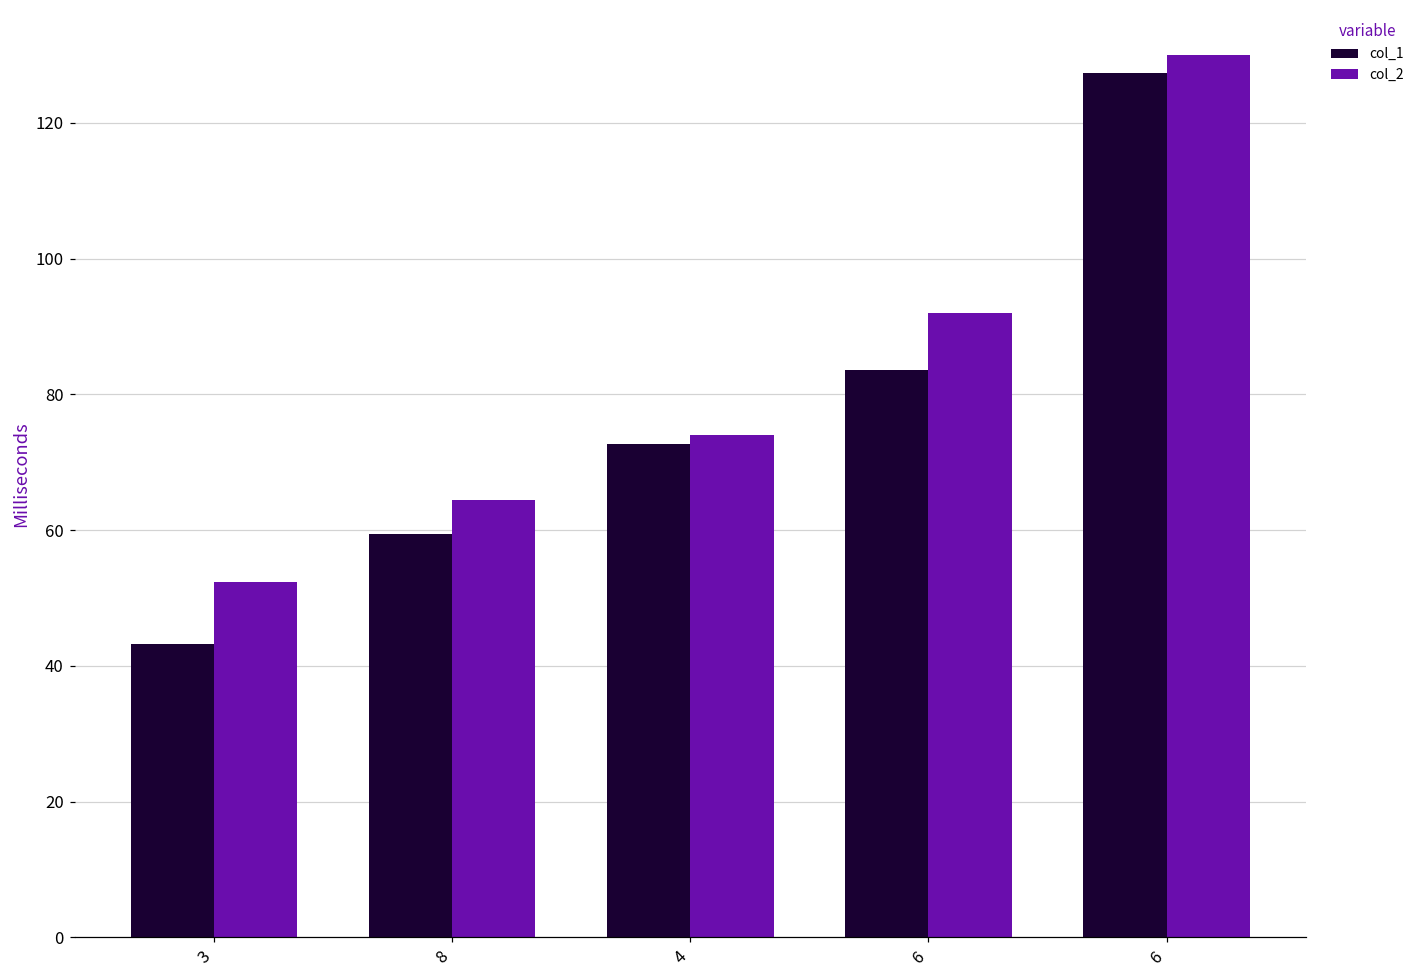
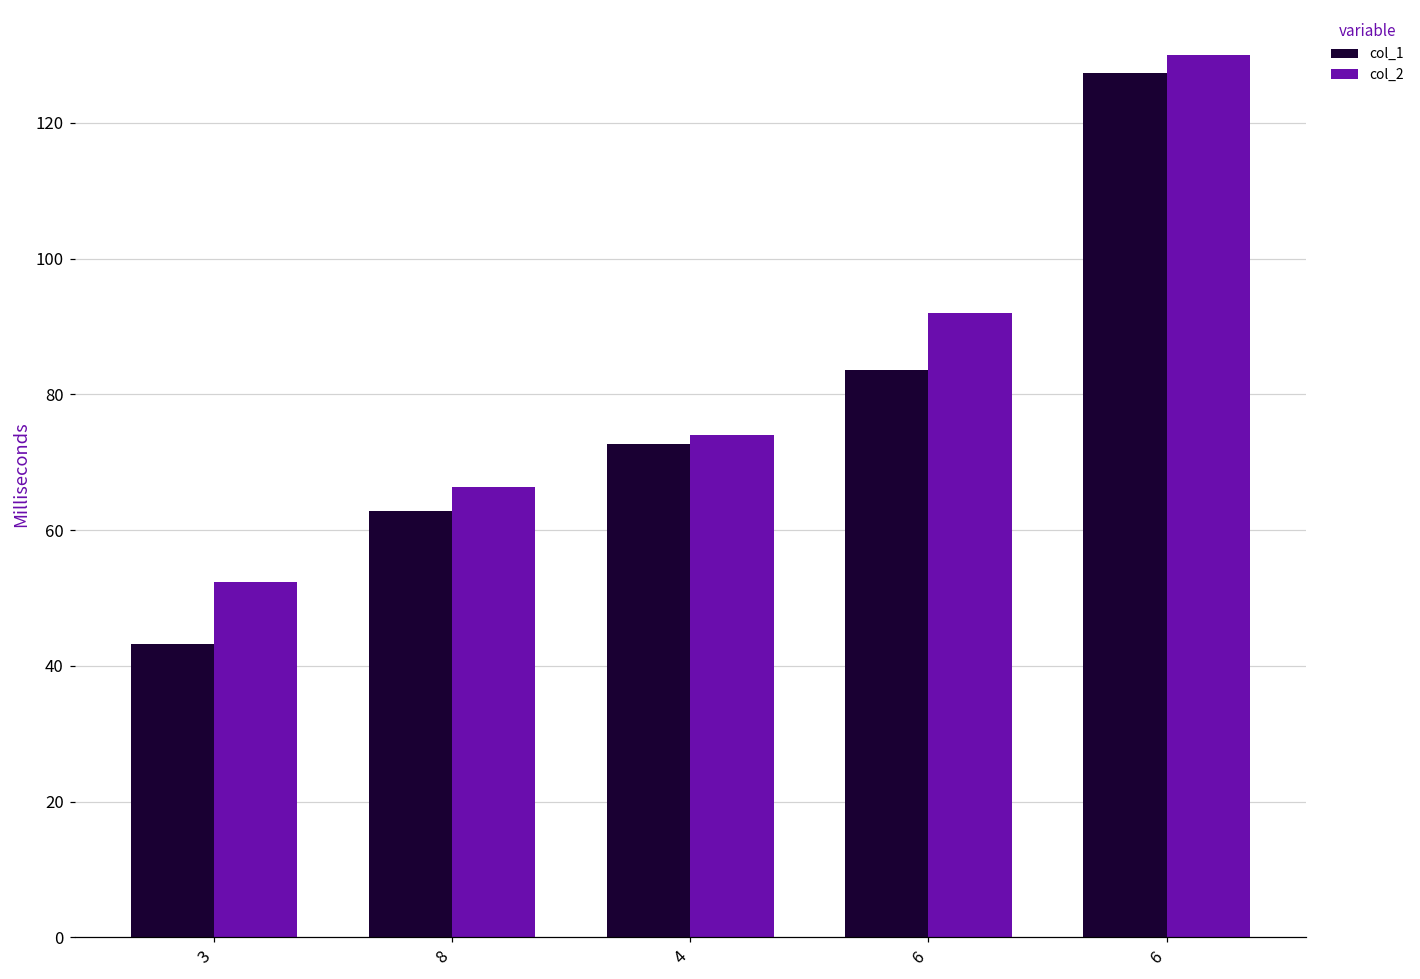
  {
    "col_1": {
      "3": 43,
-     "8": 59,
+     "8": 63,
      "4": 73
    },
    "col_2": {
      "3": 52,
-     "8": 65,
+     "8": 66,
      "4": 74
    }
  }
